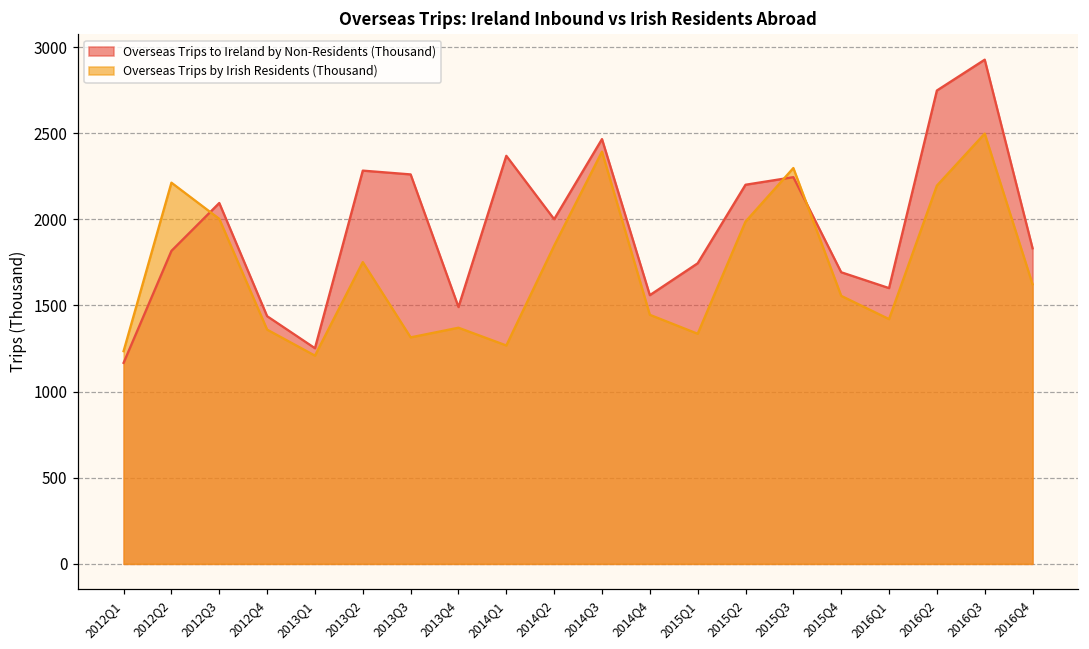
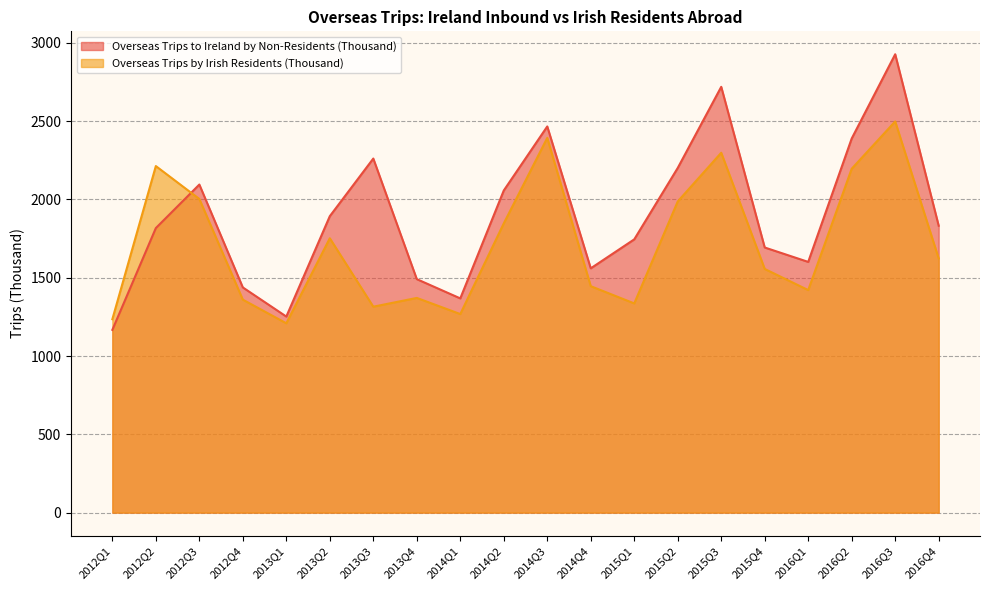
  {
    "Overseas Trips to Ireland by Non-Residents (Thousand)": {
      "2012Q1": 1170,
      "2012Q2": 1820,
      "2012Q3": 2100,
      "2012Q4": 1440,
      "2013Q1": 1250,
-     "2013Q2": 2280,
+     "2013Q2": 1890,
      "2013Q3": 2260,
      "2013Q4": 1490,
-     "2014Q1": 2370,
-     "2014Q2": 2000,
+     "2014Q1": 1370,
+     "2014Q2": 2060,
      "2014Q3": 2470,
      "2014Q4": 1560,
      "2015Q1": 1750,
      "2015Q2": 2200,
-     "2015Q3": 2250,
+     "2015Q3": 2720,
      "2015Q4": 1690,
      "2016Q1": 1600,
-     "2016Q2": 2750,
+     "2016Q2": 2390,
      "2016Q3": 2930,
      "2016Q4": 1830
    },
    "Overseas Trips by Irish Residents (Thousand)": {
      "2012Q1": 1240,
      "2012Q2": 2210,
      "2012Q3": 2000,
      "2012Q4": 1360,
      "2013Q1": 1210,
      "2013Q2": 1750,
      "2013Q3": 1320,
      "2013Q4": 1370,
      "2014Q1": 1270,
      "2014Q2": 1850,
      "2014Q3": 2390,
      "2014Q4": 1450,
      "2015Q1": 1340,
      "2015Q2": 1990,
      "2015Q3": 2300,
      "2015Q4": 1560,
      "2016Q1": 1420,
      "2016Q2": 2200,
      "2016Q3": 2500,
      "2016Q4": 1620
    }
  }
